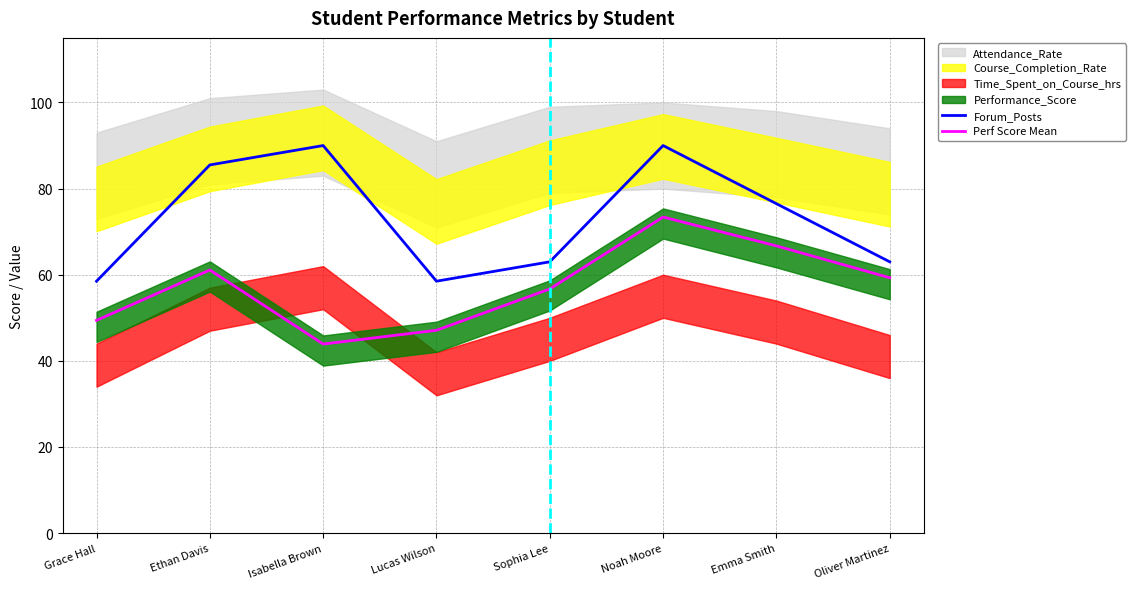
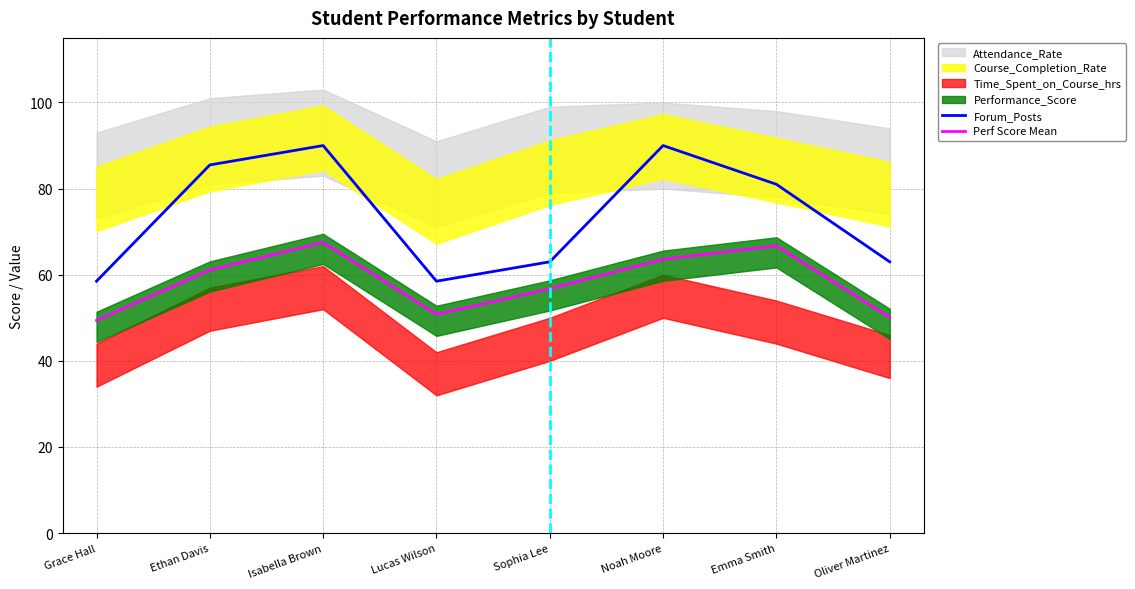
  {
    "Forum_Posts": {
      "Grace Hall": 59,
      "Ethan Davis": 86,
      "Isabella Brown": 90,
      "Lucas Wilson": 59,
      "Sophia Lee": 63,
      "Noah Moore": 90,
-     "Emma Smith": 77,
+     "Emma Smith": 81,
      "Oliver Martinez": 63
    },
    "Perf Score Mean": {
      "Grace Hall": 49,
      "Ethan Davis": 61,
-     "Isabella Brown": 44,
-     "Lucas Wilson": 47,
+     "Isabella Brown": 68,
+     "Lucas Wilson": 51,
      "Sophia Lee": 57,
-     "Noah Moore": 73,
+     "Noah Moore": 64,
      "Emma Smith": 67,
-     "Oliver Martinez": 59
+     "Oliver Martinez": 50
    }
  }
